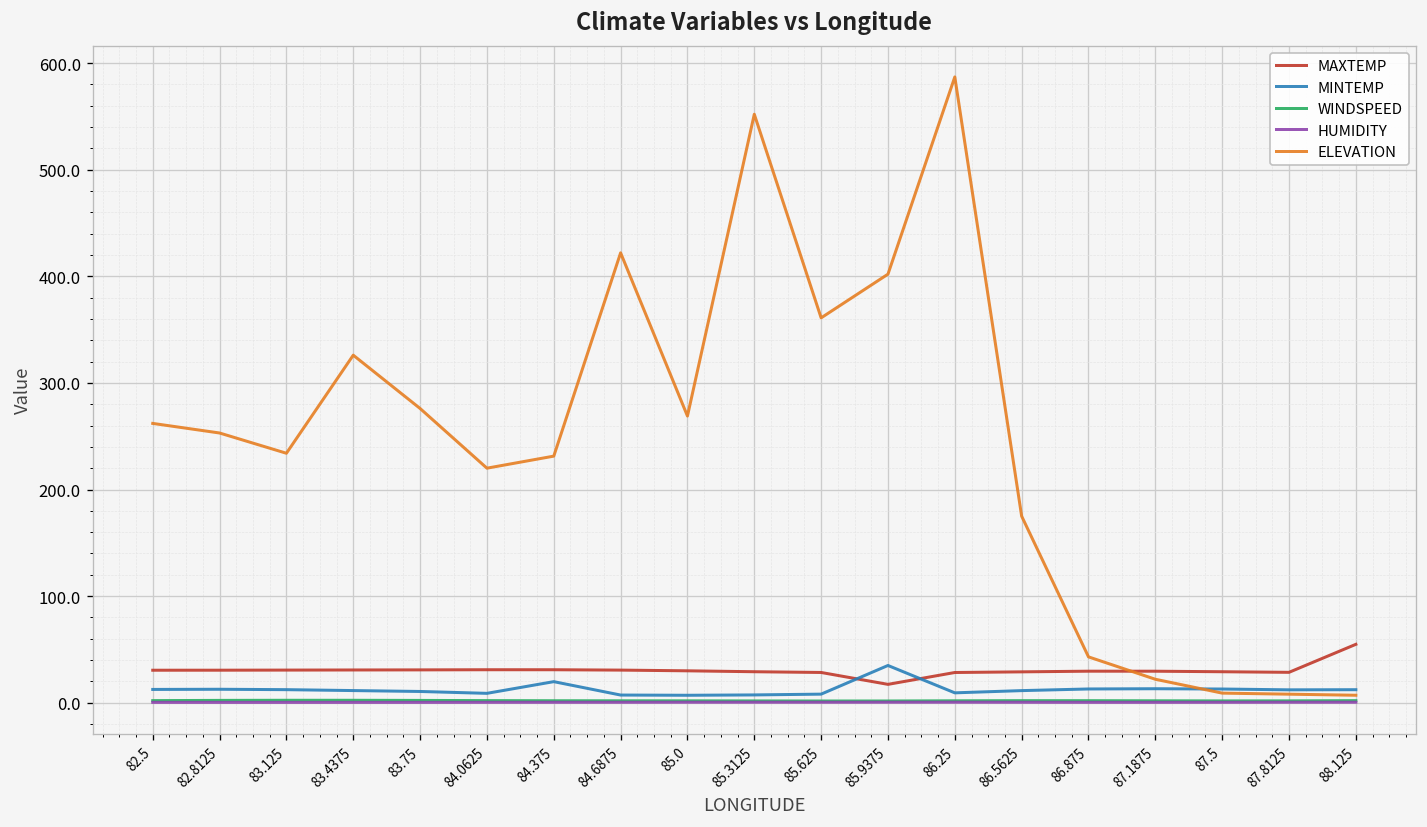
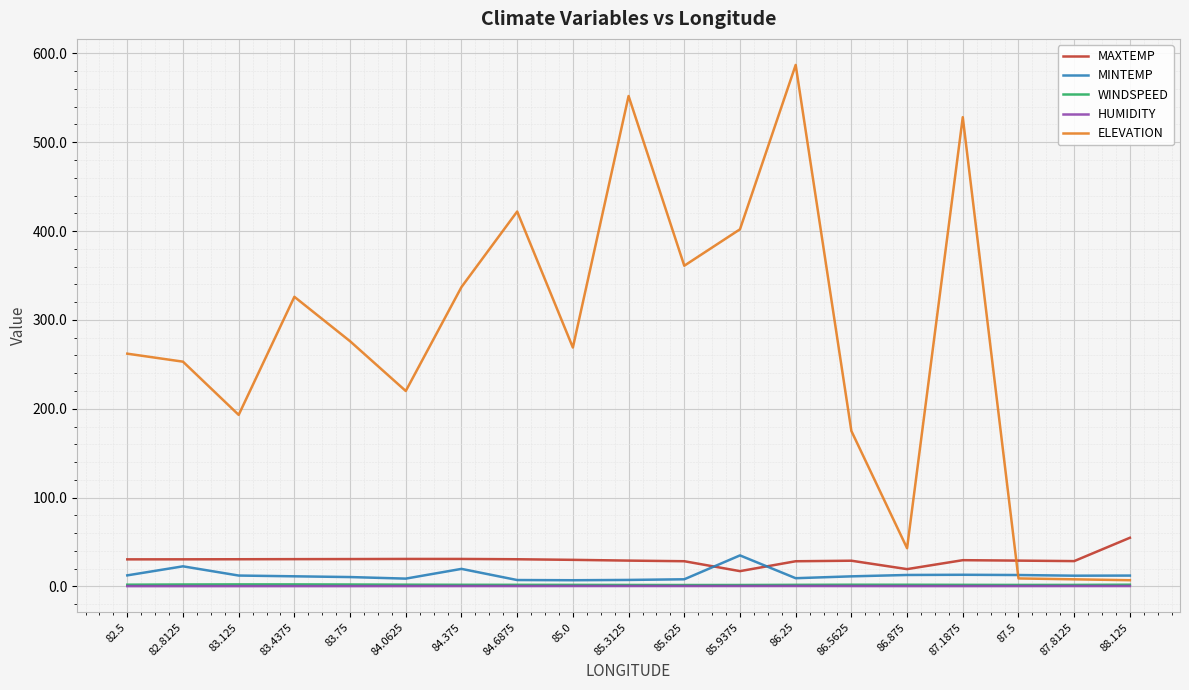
  {
    "MAXTEMP": {
      "82.5": 30,
      "82.8125": 30,
      "83.125": 30,
      "83.4375": 30,
      "83.75": 30,
      "84.0625": 30,
      "84.375": 30,
      "84.6875": 30,
      "85.0": 30,
      "85.3125": 30,
      "85.625": 30,
      "85.9375": 20,
      "86.25": 30,
      "86.5625": 30,
-     "86.875": 30,
+     "86.875": 20,
      "87.1875": 30,
      "87.5": 30,
      "87.8125": 30,
      "88.125": 50
    },
    "MINTEMP": {
      "82.5": 10,
-     "82.8125": 10,
+     "82.8125": 20,
      "83.125": 10,
      "83.4375": 10,
      "83.75": 10,
      "84.0625": 10,
      "84.375": 20,
      "84.6875": 10,
      "85.0": 10,
      "85.3125": 10,
      "85.625": 10,
      "85.9375": 30,
      "86.25": 10,
      "86.5625": 10,
      "86.875": 10,
      "87.1875": 10,
      "87.5": 10,
      "87.8125": 10,
      "88.125": 10
    },
    "ELEVATION": {
      "82.5": 260,
      "82.8125": 250,
-     "83.125": 230,
+     "83.125": 190,
      "83.4375": 330,
      "83.75": 280,
      "84.0625": 220,
-     "84.375": 230,
+     "84.375": 340,
      "84.6875": 420,
      "85.0": 270,
      "85.3125": 550,
      "85.625": 360,
      "85.9375": 400,
      "86.25": 590,
      "86.5625": 180,
      "86.875": 40,
-     "87.1875": 20,
+     "87.1875": 530,
      "87.5": 10,
      "87.8125": 10,
      "88.125": 10
    }
  }
